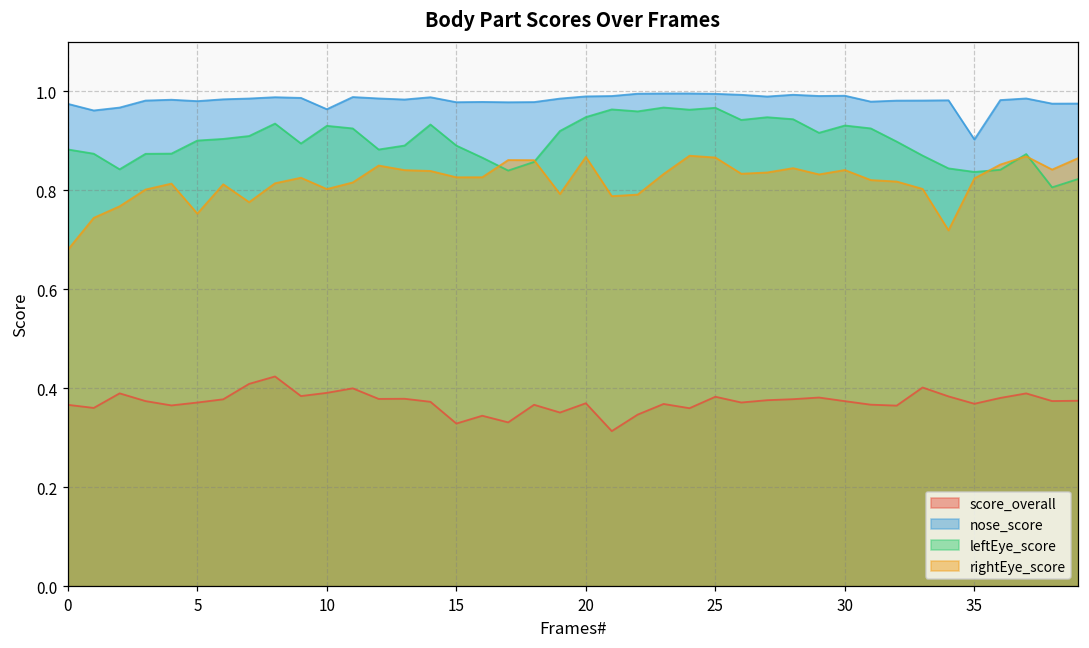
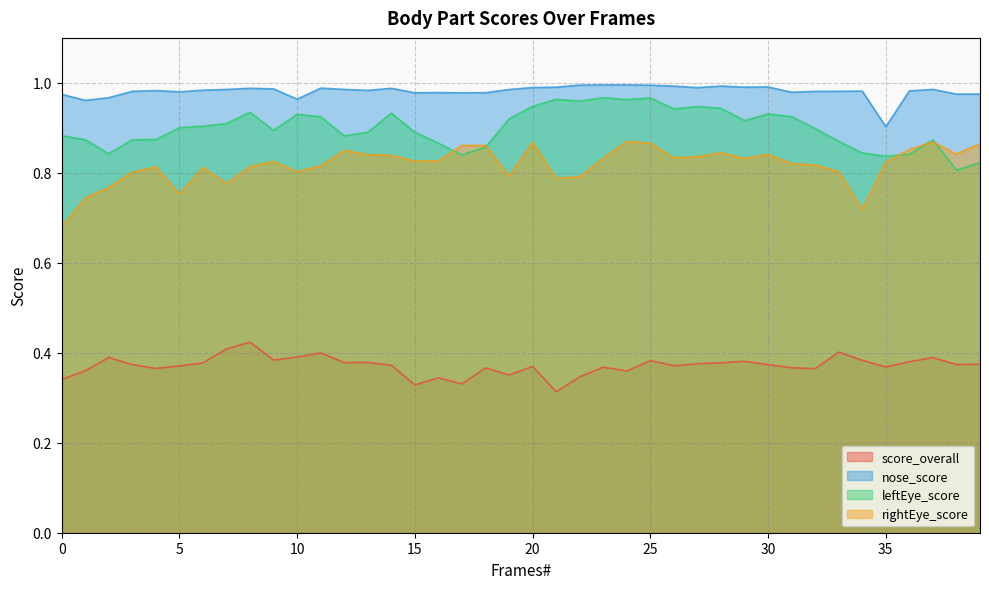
  {
    "score_overall": {
-     "0": 0.37,
+     "0": 0.34,
      "5": 0.37,
      "10": 0.39,
      "15": 0.33,
      "20": 0.37,
      "25": 0.38,
      "30": 0.37,
      "35": 0.37
    },
    "nose_score": {
      "0": 0.97,
      "5": 0.98,
      "10": 0.96,
      "15": 0.98,
      "20": 0.99,
      "25": 0.99,
      "30": 0.99,
      "35": 0.90
    },
    "leftEye_score": {
      "0": 0.88,
      "5": 0.90,
      "10": 0.93,
      "15": 0.89,
      "20": 0.95,
      "25": 0.97,
      "30": 0.93,
      "35": 0.84
    },
    "rightEye_score": {
      "0": 0.68,
      "5": 0.75,
      "10": 0.80,
      "15": 0.83,
      "20": 0.87,
      "25": 0.87,
      "30": 0.84,
      "35": 0.82
    }
  }
